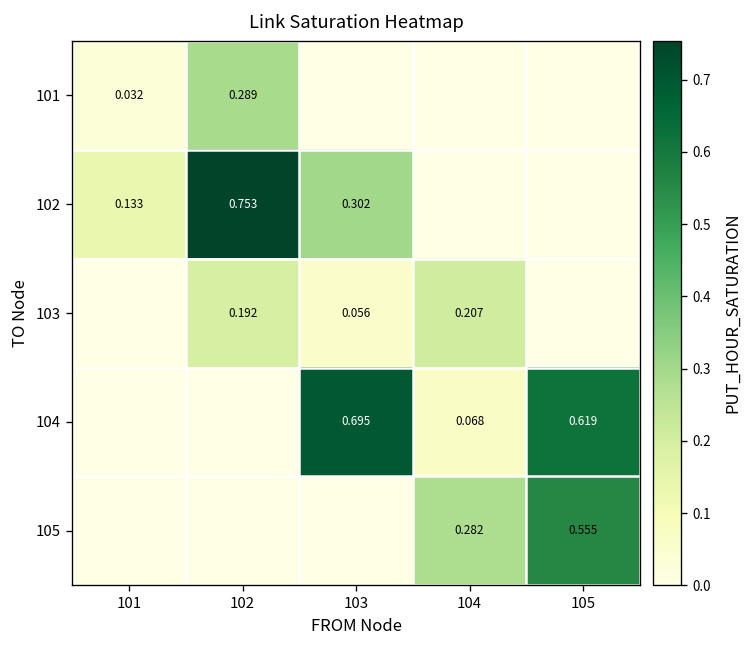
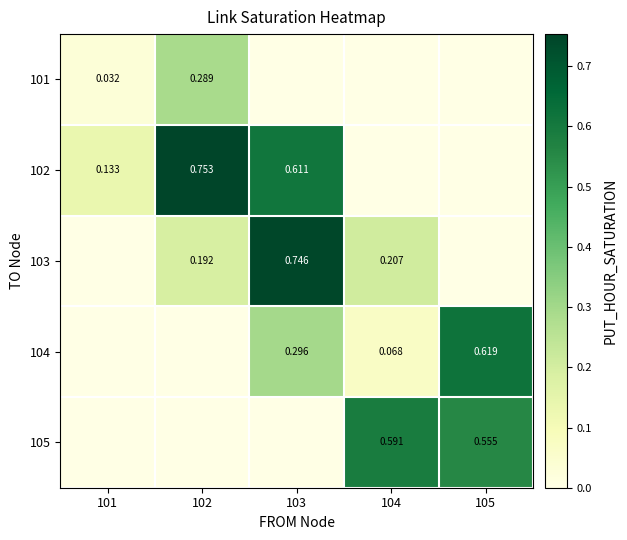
  {
    "101": {
      "101": 0.032,
      "102": 0.289
    },
    "102": {
      "101": 0.133,
      "102": 0.753,
-     "103": 0.302
+     "103": 0.611
    },
    "103": {
      "102": 0.192,
-     "103": 0.056,
+     "103": 0.746,
      "104": 0.207
    },
    "104": {
-     "103": 0.695,
+     "103": 0.296,
      "104": 0.068,
      "105": 0.619
    },
    "105": {
-     "104": 0.282,
+     "104": 0.591,
      "105": 0.555
    }
  }
